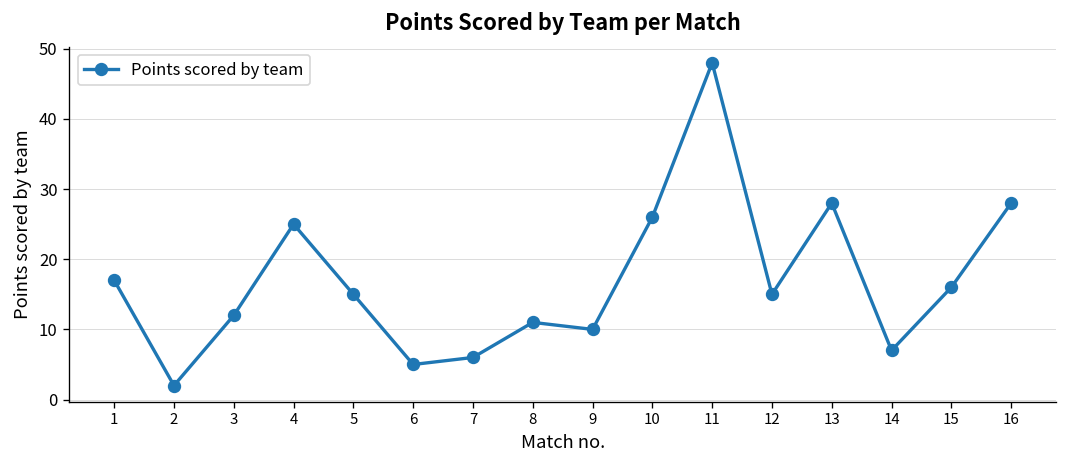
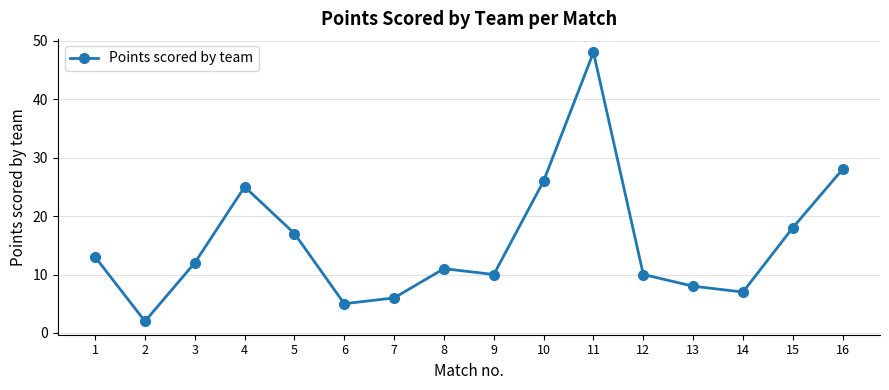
  {
-   "1": 17,
+   "1": 13,
    "2": 2,
    "3": 12,
    "4": 25,
-   "5": 15,
+   "5": 17,
    "6": 5,
    "7": 6,
    "8": 11,
    "9": 10,
    "10": 26,
    "11": 48,
-   "12": 15,
-   "13": 28,
+   "12": 10,
+   "13": 8,
    "14": 7,
-   "15": 16,
+   "15": 18,
    "16": 28
  }
